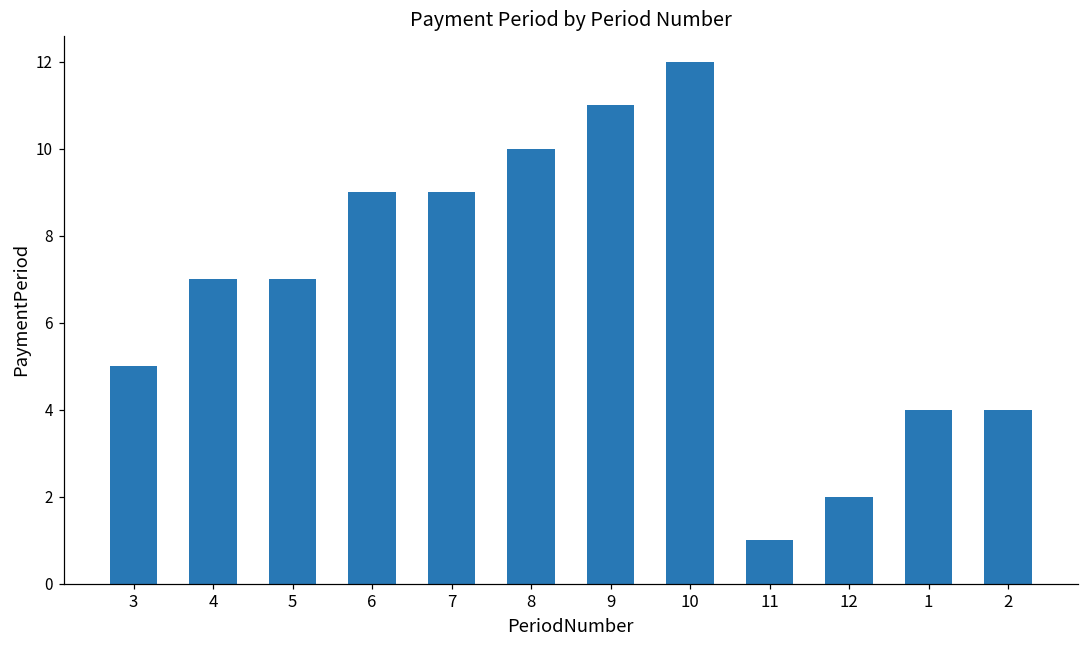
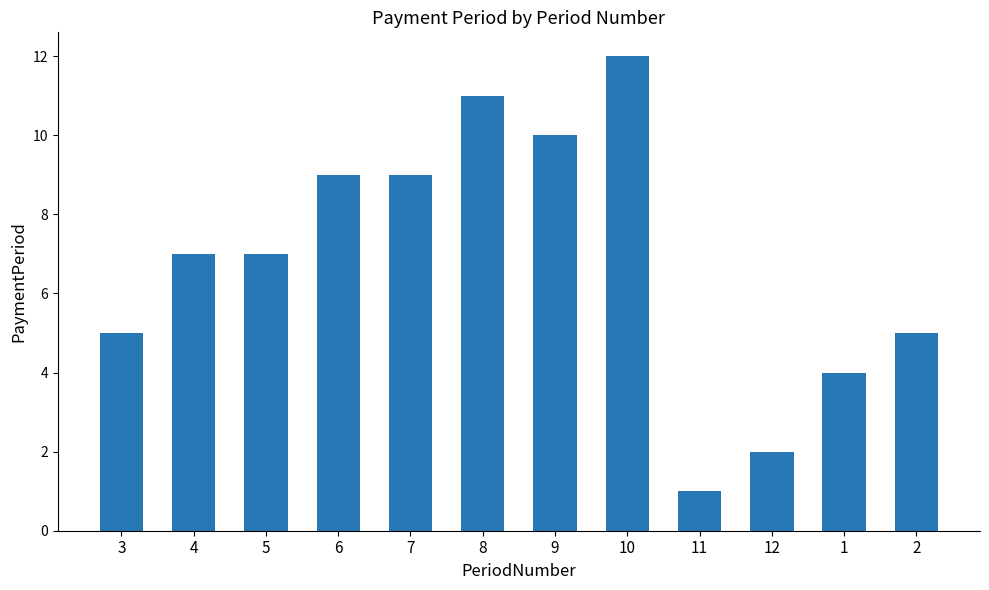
  {
    "3": 5,
    "4": 7,
    "5": 7,
    "6": 9,
    "7": 9,
-   "8": 10,
-   "9": 11,
+   "8": 11,
+   "9": 10,
    "10": 12,
    "11": 1,
    "12": 2,
    "1": 4,
-   "2": 4
+   "2": 5
  }
